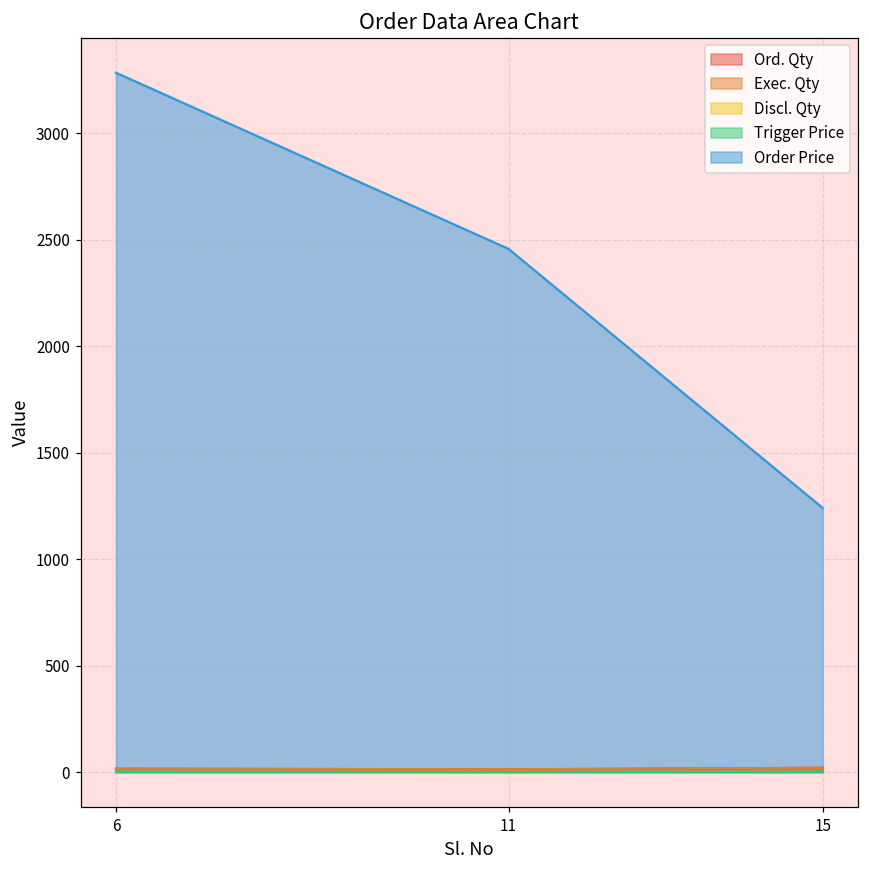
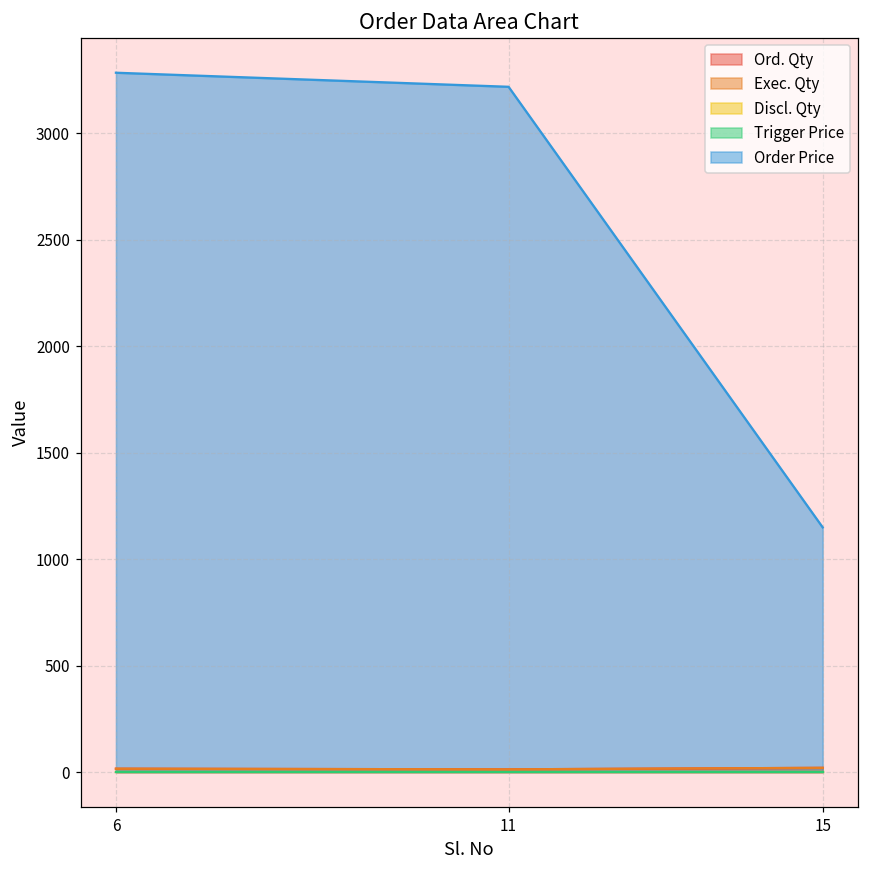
  {
    "Exec. Qty": {
      "6": 20,
      "15": 20
    },
    "Trigger Price": {
      "6": 0,
      "15": 0
    },
    "Order Price": {
      "6": 3280,
-     "11": 2460,
-     "15": 1240
+     "11": 3220,
+     "15": 1150
    }
  }
